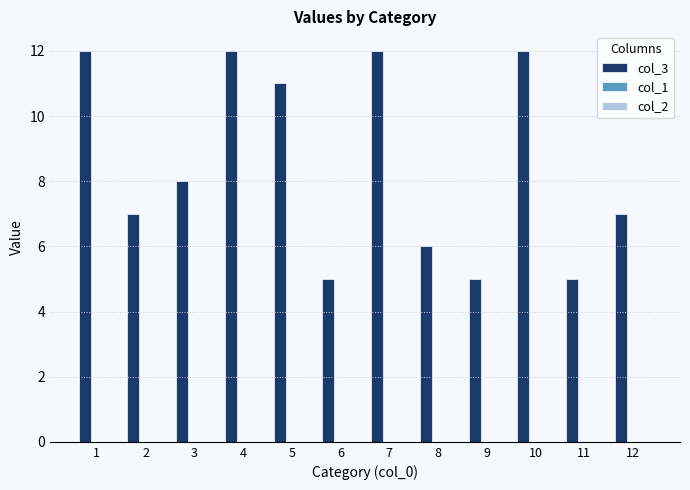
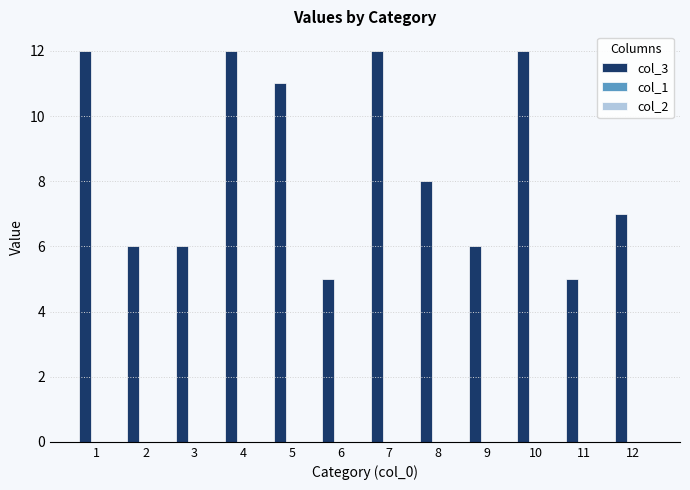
  {
    "col_3": {
      "1": 12,
-     "2": 7,
-     "3": 8,
+     "2": 6,
+     "3": 6,
      "4": 12,
      "5": 11,
      "6": 5,
      "7": 12,
-     "8": 6,
-     "9": 5,
+     "8": 8,
+     "9": 6,
      "10": 12,
      "11": 5,
      "12": 7
    },
    "col_1": {
      "1": 0,
      "2": 0,
      "3": 0,
      "4": 0,
      "5": 0,
      "6": 0,
      "7": 0,
      "8": 0,
      "9": 0,
      "10": 0,
      "11": 0,
      "12": 0
    },
    "col_2": {
      "1": 0,
      "2": 0,
      "3": 0,
      "4": 0,
      "5": 0,
      "6": 0,
      "7": 0,
      "8": 0,
      "9": 0,
      "10": 0,
      "11": 0,
      "12": 0
    }
  }
